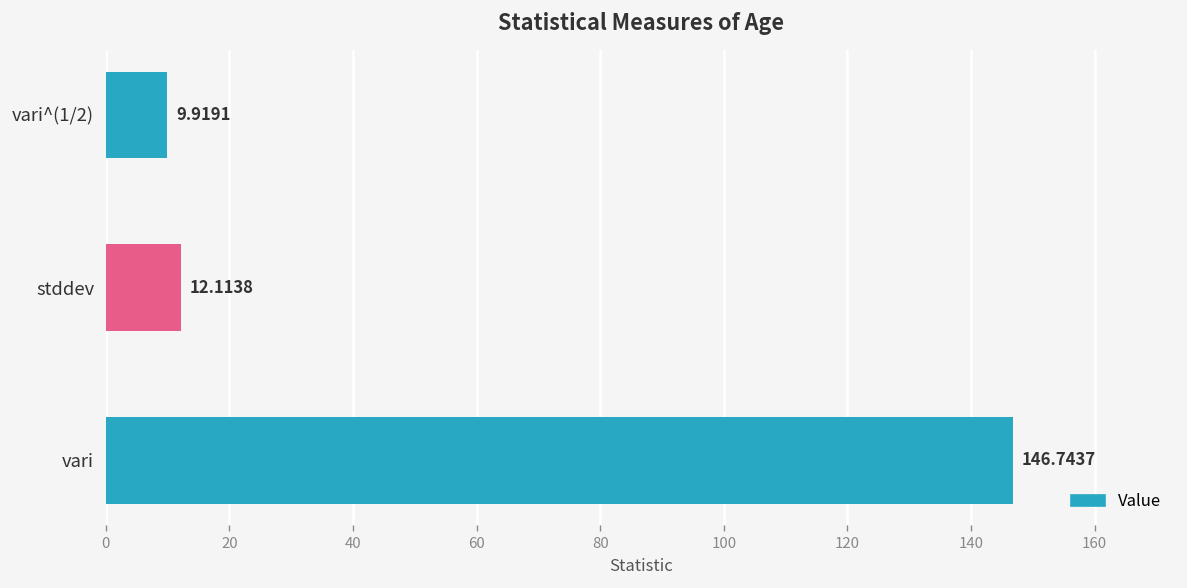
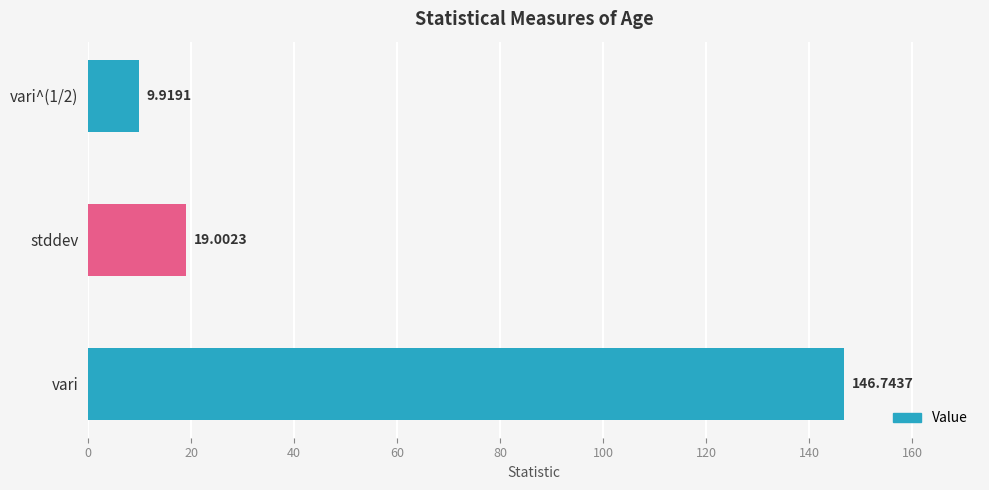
  {
    "vari^(1/2)": 9.9191,
-   "stddev": 12.1138,
+   "stddev": 19.0023,
    "vari": 146.7437
  }
